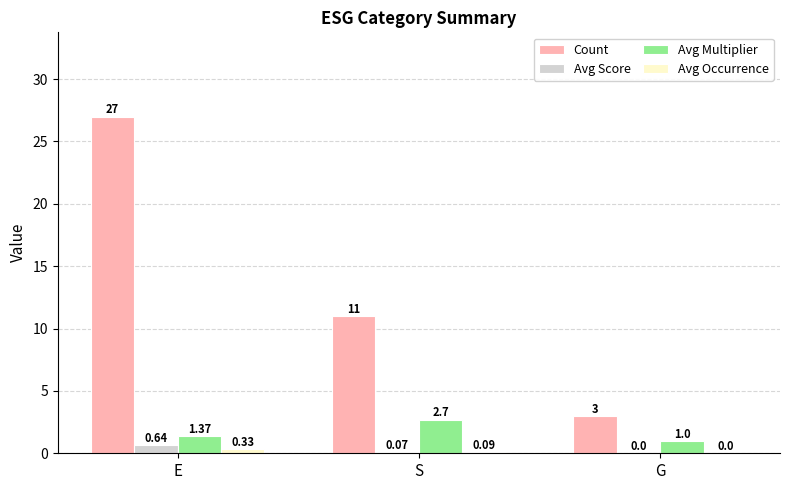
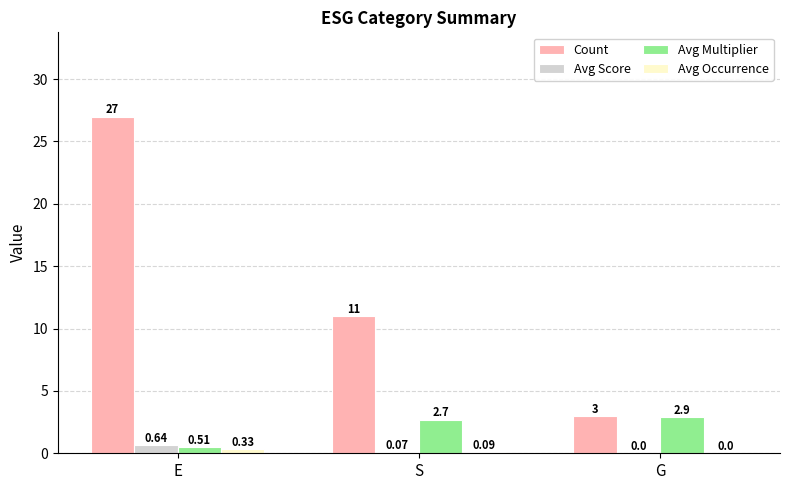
  {
    "Count": {
      "E": 27,
      "S": 11,
      "G": 3
    },
    "Avg Multiplier": {
-     "E": 1.37,
+     "E": 0.51,
      "S": 2.7,
-     "G": 1.0
+     "G": 2.9
    }
  }
